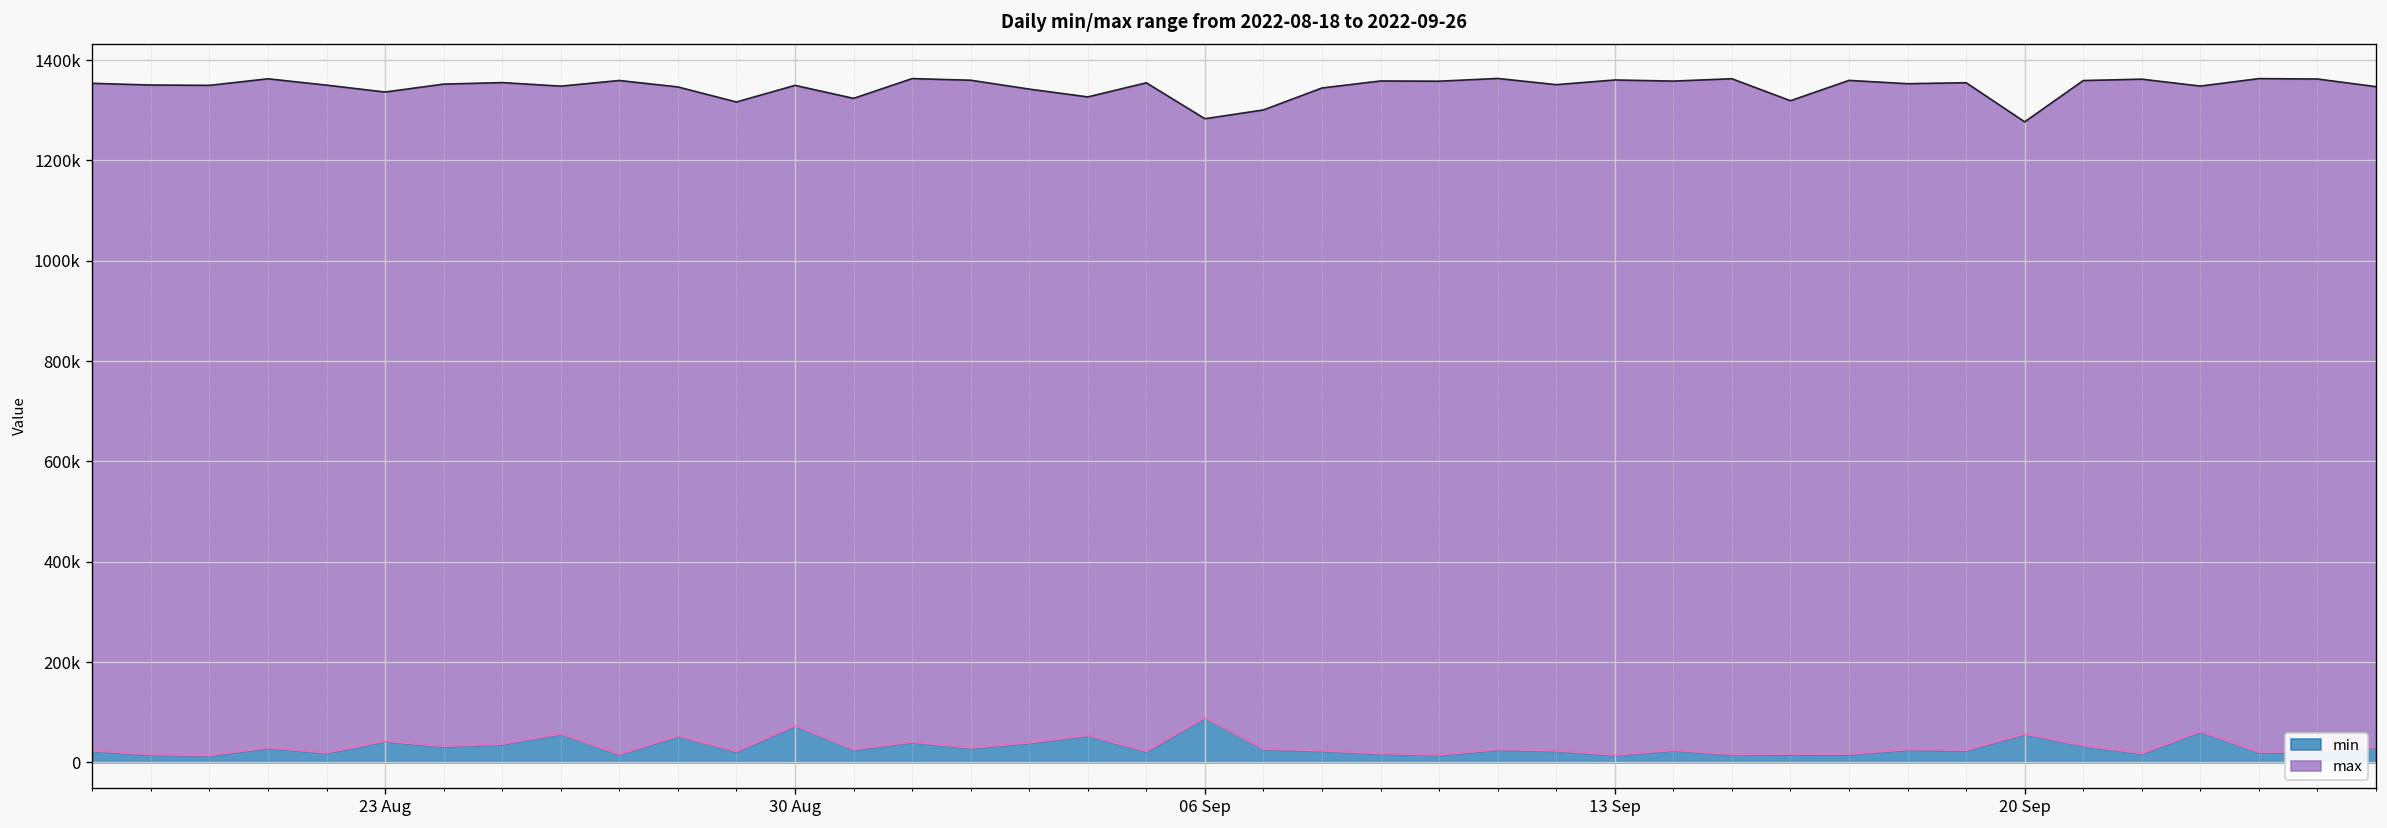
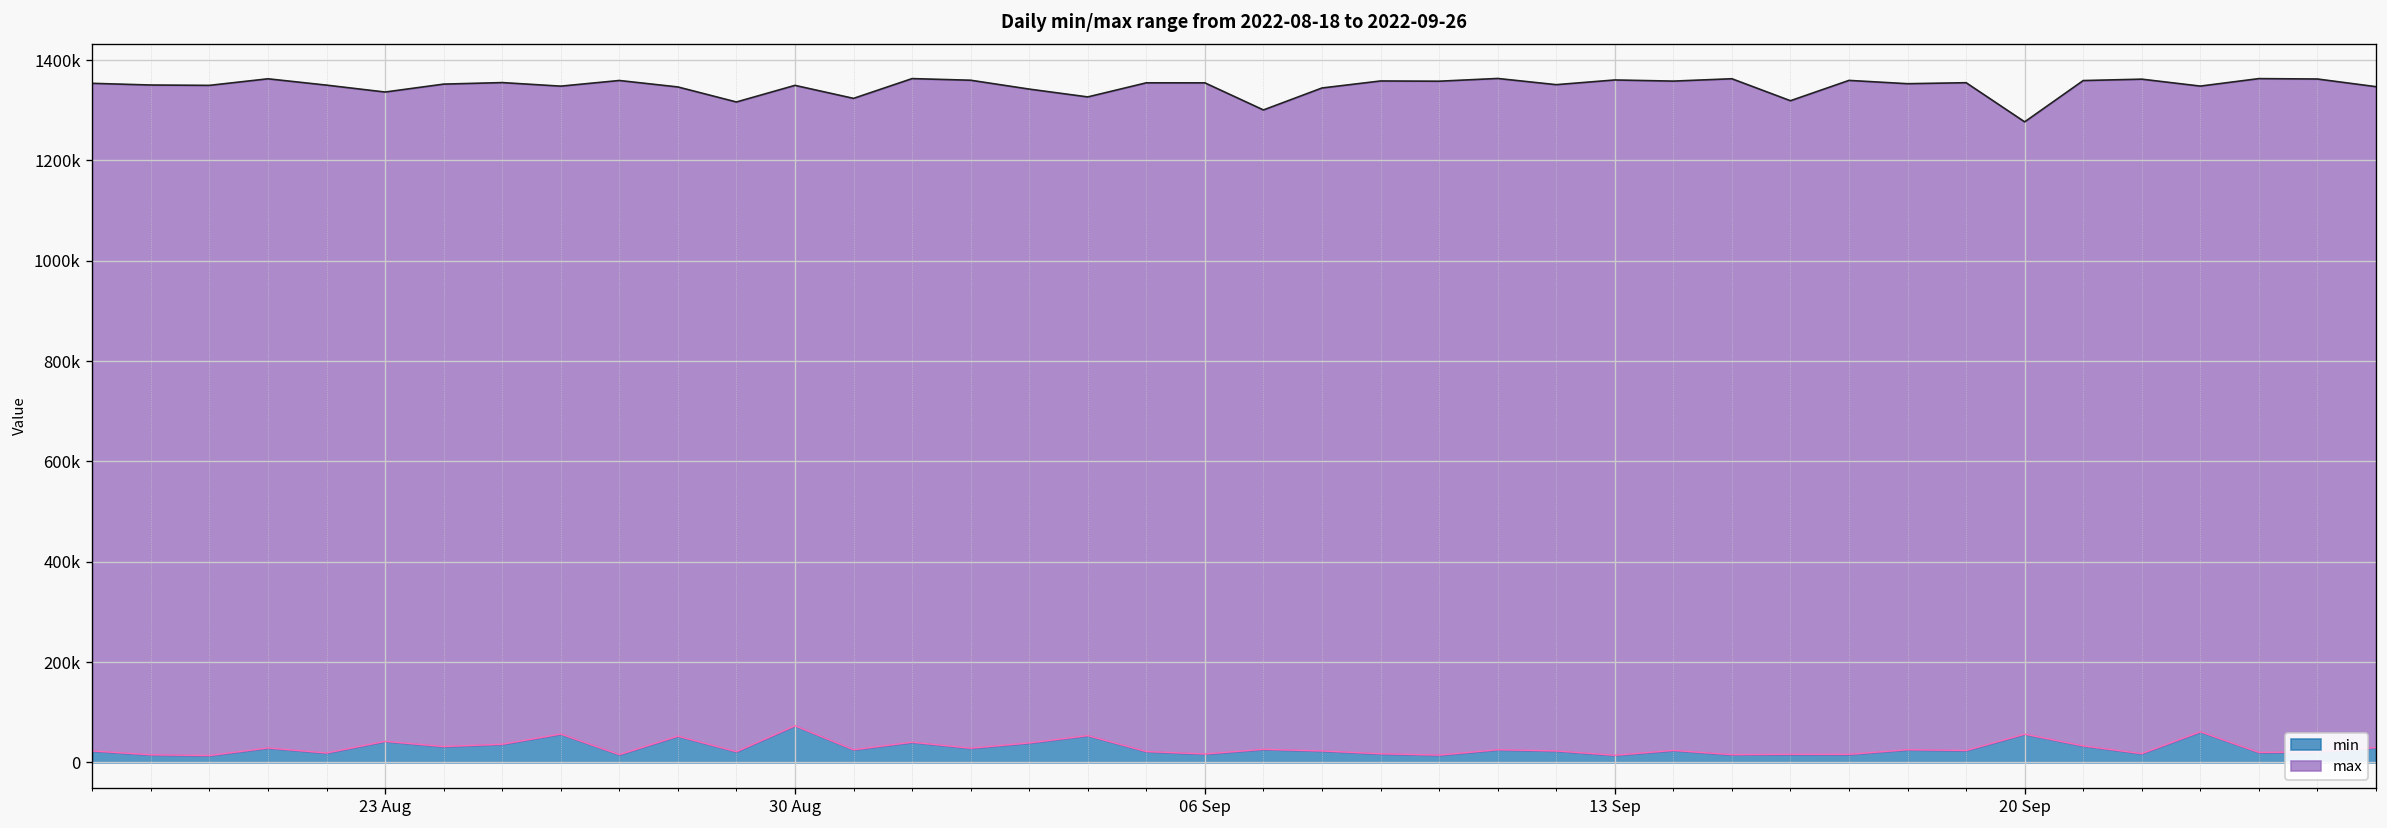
  {
    "max": {
      "23 Aug": 1340000,
      "30 Aug": 1350000,
-     "06 Sep": 1280000,
+     "06 Sep": 1350000,
      "13 Sep": 1360000,
      "20 Sep": 1280000
    },
    "min": {
      "23 Aug": 40000,
      "30 Aug": 70000,
-     "06 Sep": 90000,
+     "06 Sep": 20000,
      "13 Sep": 10000,
      "20 Sep": 60000
    }
  }
